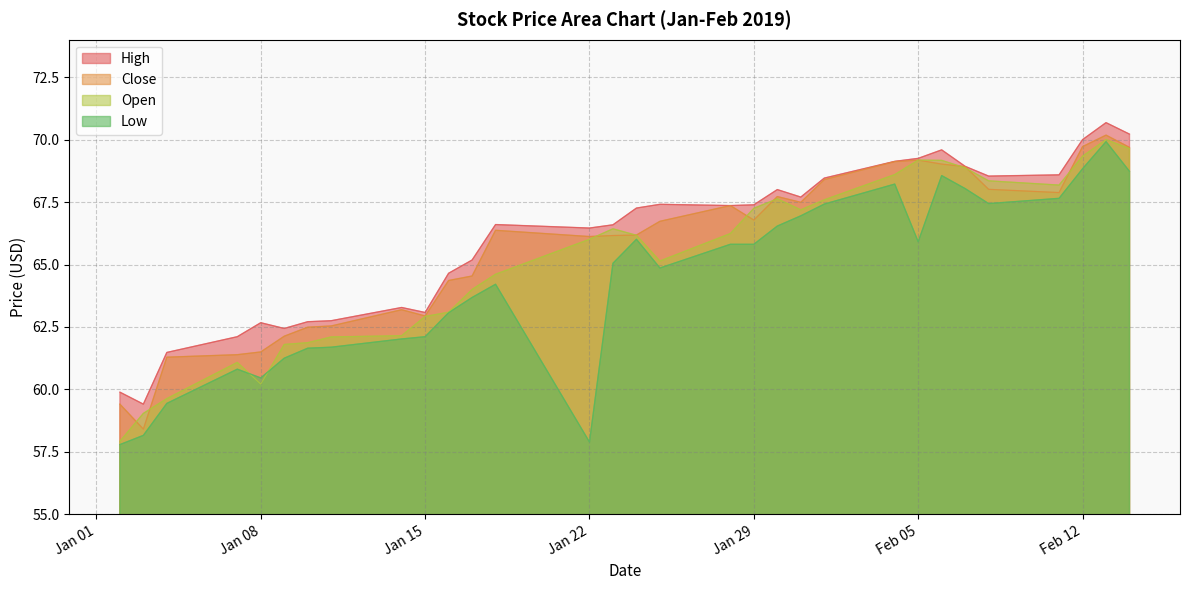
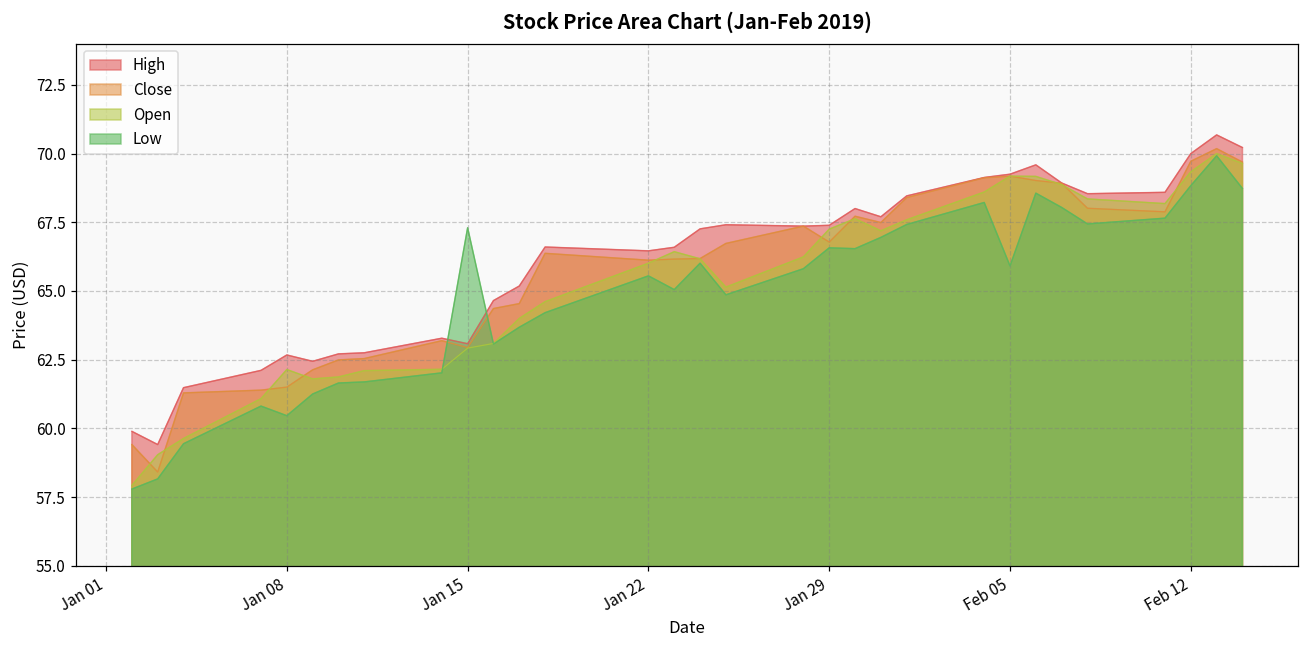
  {
    "Open": {
-     "Jan 08": 60.2,
+     "Jan 08": 62.1,
      "Jan 22": 66.0,
      "Jan 29": 67.3,
      "Feb 12": 69.3
    },
    "Low": {
      "Jan 08": 60.5,
-     "Jan 15": 62.1,
-     "Jan 22": 57.9,
-     "Jan 29": 65.8,
+     "Jan 15": 67.3,
+     "Jan 22": 65.6,
+     "Jan 29": 66.6,
      "Feb 05": 65.9,
      "Feb 12": 68.8
    }
  }
